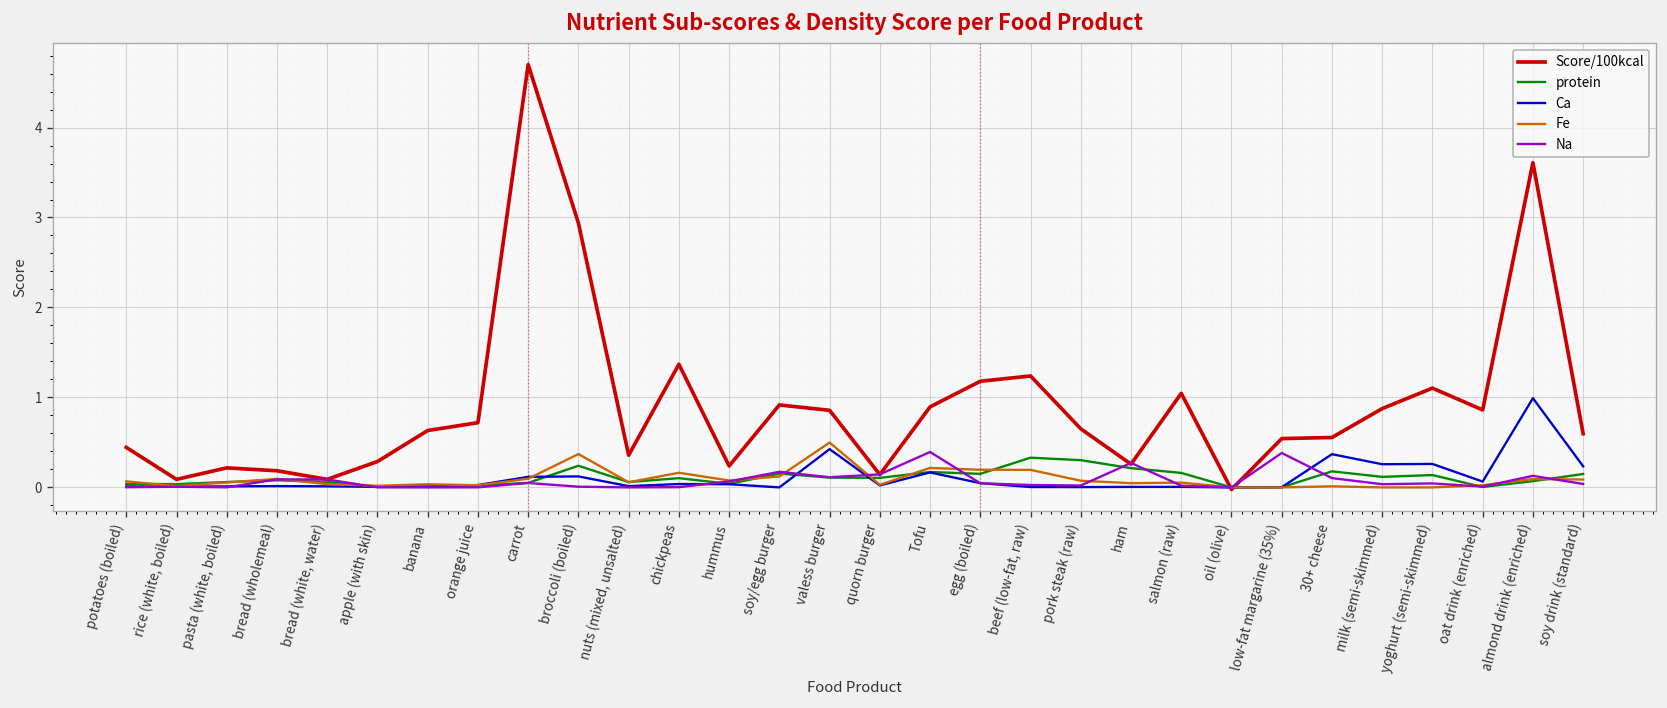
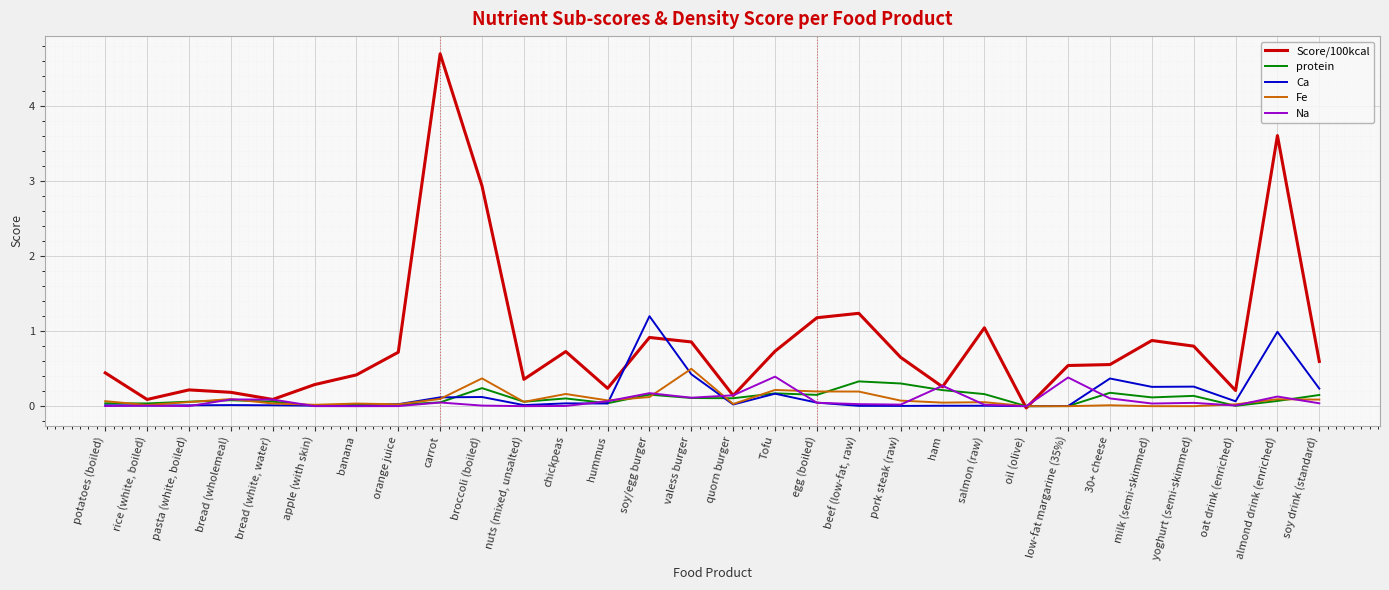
  {
    "Score/100kcal": {
      "potatoes (boiled)": 0.4,
      "rice (white, boiled)": 0.1,
      "pasta (white, boiled)": 0.2,
      "bread (wholemeal)": 0.2,
      "apple (with skin)": 0.3,
-     "banana": 0.6,
+     "banana": 0.4,
      "orange juice": 0.7,
      "carrot": 4.7,
      "broccoli (boiled)": 2.9,
      "nuts (mixed, unsalted)": 0.4,
-     "chickpeas": 1.4,
+     "chickpeas": 0.7,
      "hummus": 0.2,
      "soy/egg burger": 0.9,
      "valess burger": 0.9,
-     "Tofu": 0.9,
+     "Tofu": 0.7,
      "egg (boiled)": 1.2,
      "beef (low-fat, raw)": 1.2,
      "pork steak (raw)": 0.7,
      "salmon (raw)": 1.0,
      "low-fat margarine (35%)": 0.5,
      "30+ cheese": 0.6,
      "milk (semi-skimmed)": 0.9,
-     "yoghurt (semi-skimmed)": 1.1,
-     "oat drink (enriched)": 0.9,
+     "yoghurt (semi-skimmed)": 0.8,
+     "oat drink (enriched)": 0.2,
      "almond drink (enriched)": 3.6,
      "soy drink (standard)": 0.6
    },
    "protein": {
      "broccoli (boiled)": 0.2,
      "chickpeas": 0.1,
      "quorn burger": 0.1,
      "egg (boiled)": 0.2,
      "beef (low-fat, raw)": 0.3,
      "pork steak (raw)": 0.3,
      "ham": 0.2,
      "salmon (raw)": 0.2,
      "30+ cheese": 0.2,
      "milk (semi-skimmed)": 0.1,
      "yoghurt (semi-skimmed)": 0.1,
      "soy drink (standard)": 0.1
    },
    "Ca": {
      "bread (wholemeal)": 0.0,
      "broccoli (boiled)": 0.1,
      "chickpeas": 0.0,
-     "soy/egg burger": 0.0,
+     "soy/egg burger": 1.2,
      "valess burger": 0.4,
      "ham": 0.0,
      "30+ cheese": 0.4,
      "milk (semi-skimmed)": 0.3,
      "yoghurt (semi-skimmed)": 0.3,
      "oat drink (enriched)": 0.1,
      "almond drink (enriched)": 1.0,
      "soy drink (standard)": 0.2
    },
    "Fe": {
      "broccoli (boiled)": 0.4,
      "chickpeas": 0.2,
      "valess burger": 0.5,
      "Tofu": 0.2,
      "egg (boiled)": 0.2,
      "beef (low-fat, raw)": 0.2,
      "pork steak (raw)": 0.1,
      "ham": 0.0,
      "30+ cheese": 0.0,
      "milk (semi-skimmed)": 0.0,
      "yoghurt (semi-skimmed)": 0.0,
      "soy drink (standard)": 0.1
    },
    "Na": {
      "broccoli (boiled)": 0.0,
      "chickpeas": 0.0,
      "Tofu": 0.4,
      "low-fat margarine (35%)": 0.4,
      "30+ cheese": 0.1,
      "milk (semi-skimmed)": 0.0,
      "yoghurt (semi-skimmed)": 0.0,
      "almond drink (enriched)": 0.1,
      "soy drink (standard)": 0.0
    }
  }
